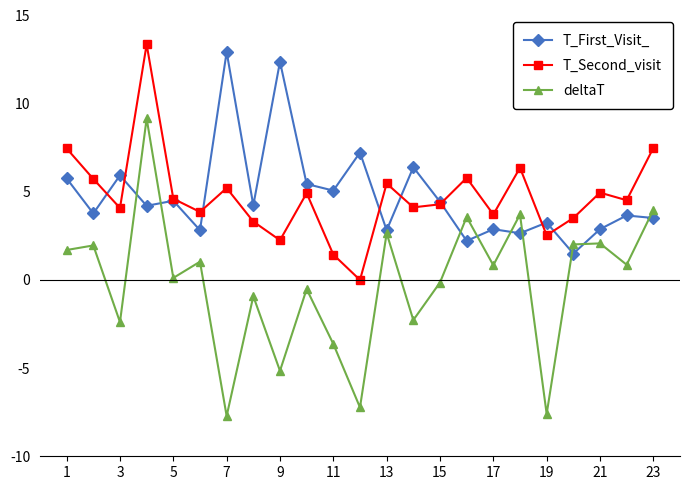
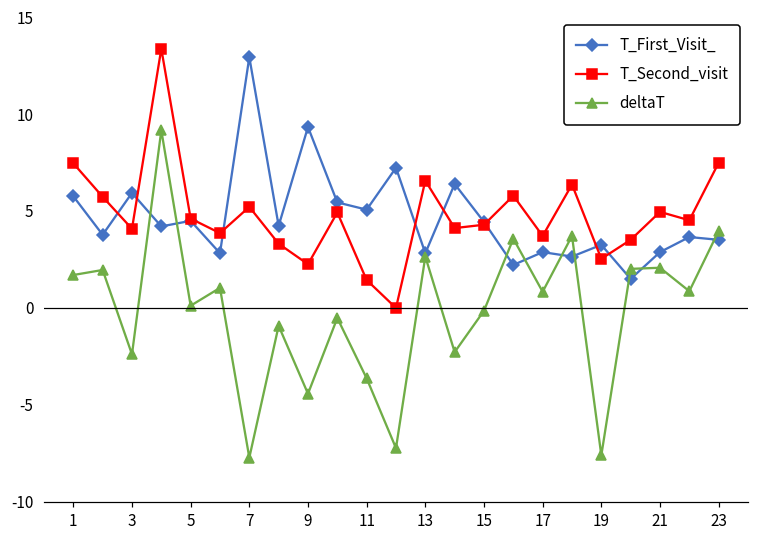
  {
    "T_First_Visit_": {
      "1": 5.8,
      "3": 5.9,
      "7": 12.9,
-     "9": 12.4,
+     "9": 9.3,
      "11": 5.1,
      "13": 2.8,
      "17": 2.9,
      "19": 3.3,
      "21": 2.9,
      "23": 3.5
    },
    "T_Second_visit": {
      "1": 7.5,
      "3": 4.1,
      "7": 5.2,
      "9": 2.3,
      "11": 1.4,
-     "13": 5.5,
+     "13": 6.6,
      "17": 3.7,
      "19": 2.5,
      "21": 5.0,
      "23": 7.5
    },
    "deltaT": {
      "1": 1.7,
      "3": -2.4,
      "5": 0.1,
      "7": -7.7,
-     "9": -5.2,
+     "9": -4.4,
      "11": -3.6,
      "13": 2.6,
      "15": -0.1,
      "17": 0.8,
      "19": -7.6,
      "21": 2.1,
      "23": 4.0
    }
  }
